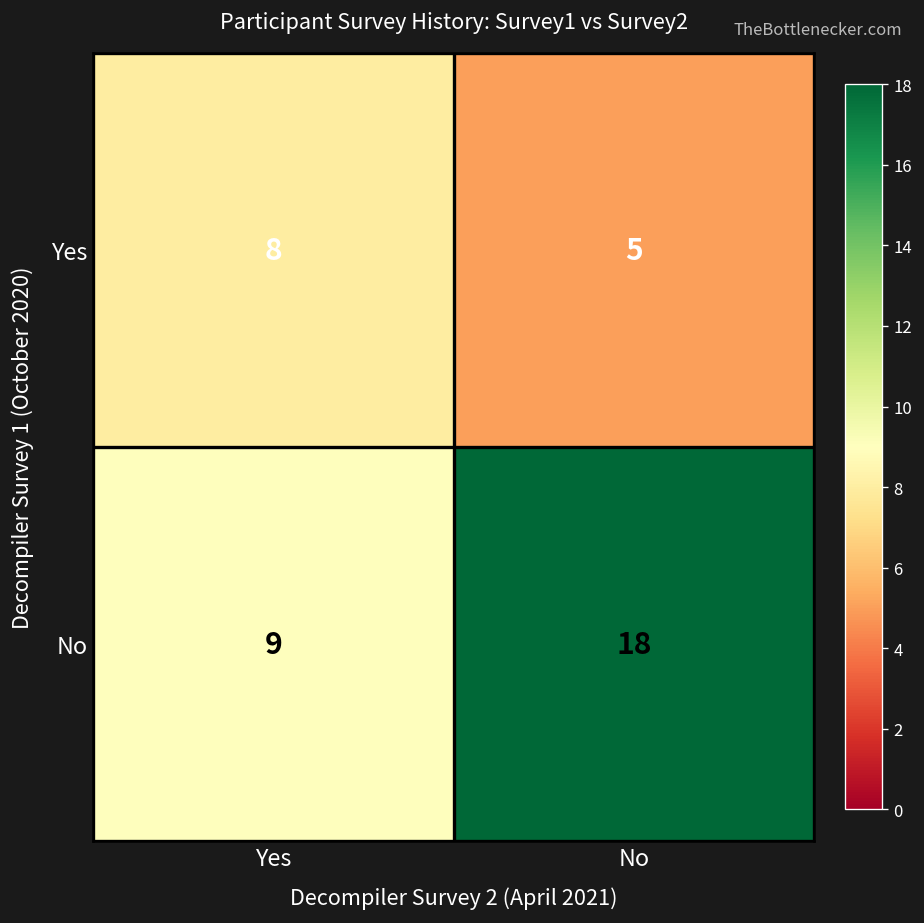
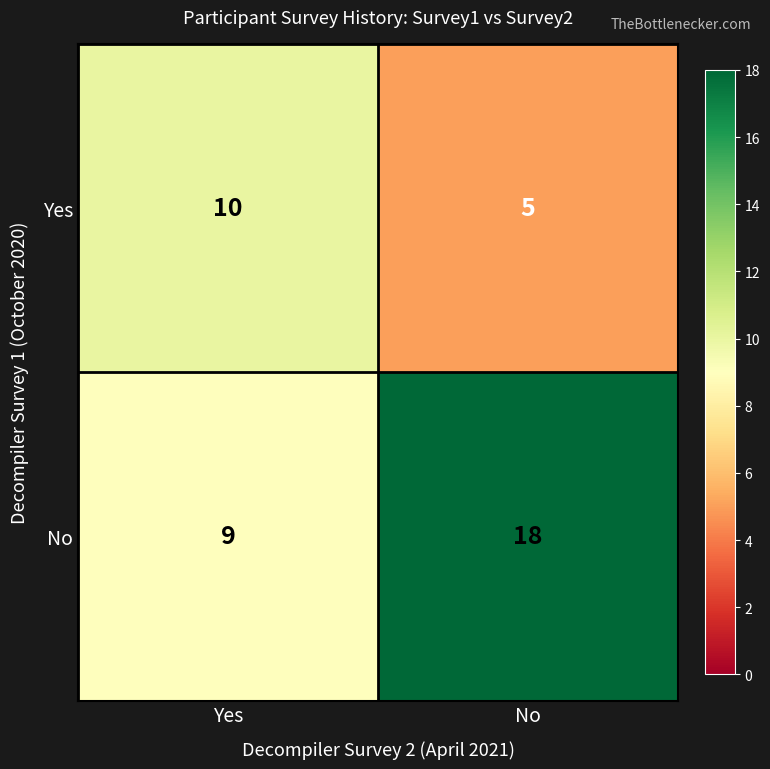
  {
    "Yes": {
-     "Yes": 8,
+     "Yes": 10,
      "No": 5
    },
    "No": {
      "Yes": 9,
      "No": 18
    }
  }
